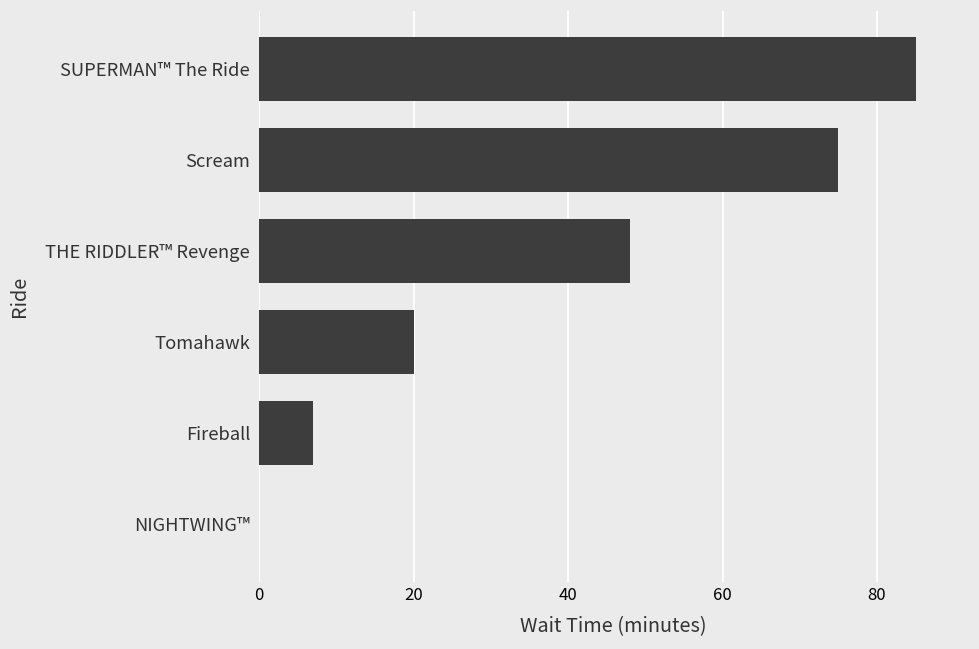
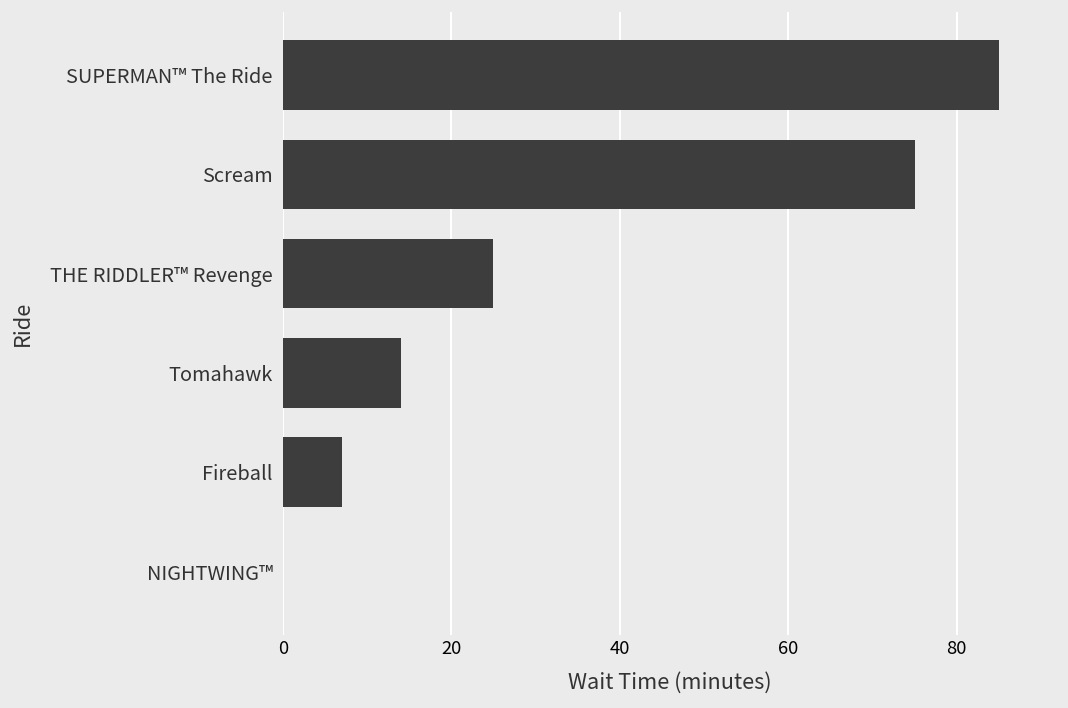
  {
    "SUPERMAN™ The Ride": 85,
    "Scream": 75,
-   "THE RIDDLER™ Revenge": 48,
-   "Tomahawk": 20,
+   "THE RIDDLER™ Revenge": 25,
+   "Tomahawk": 14,
    "Fireball": 7,
    "NIGHTWING™": 0
  }
